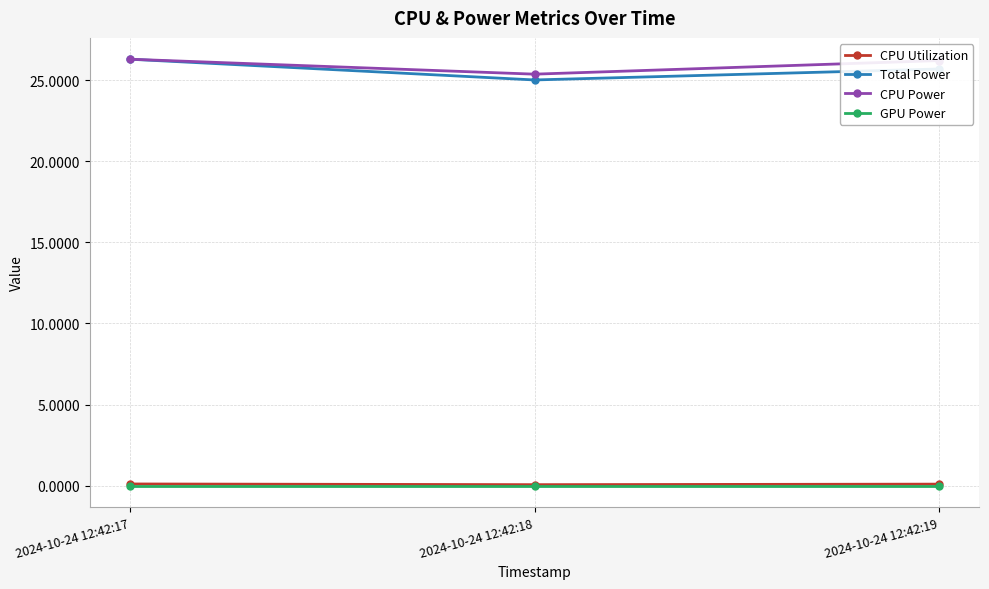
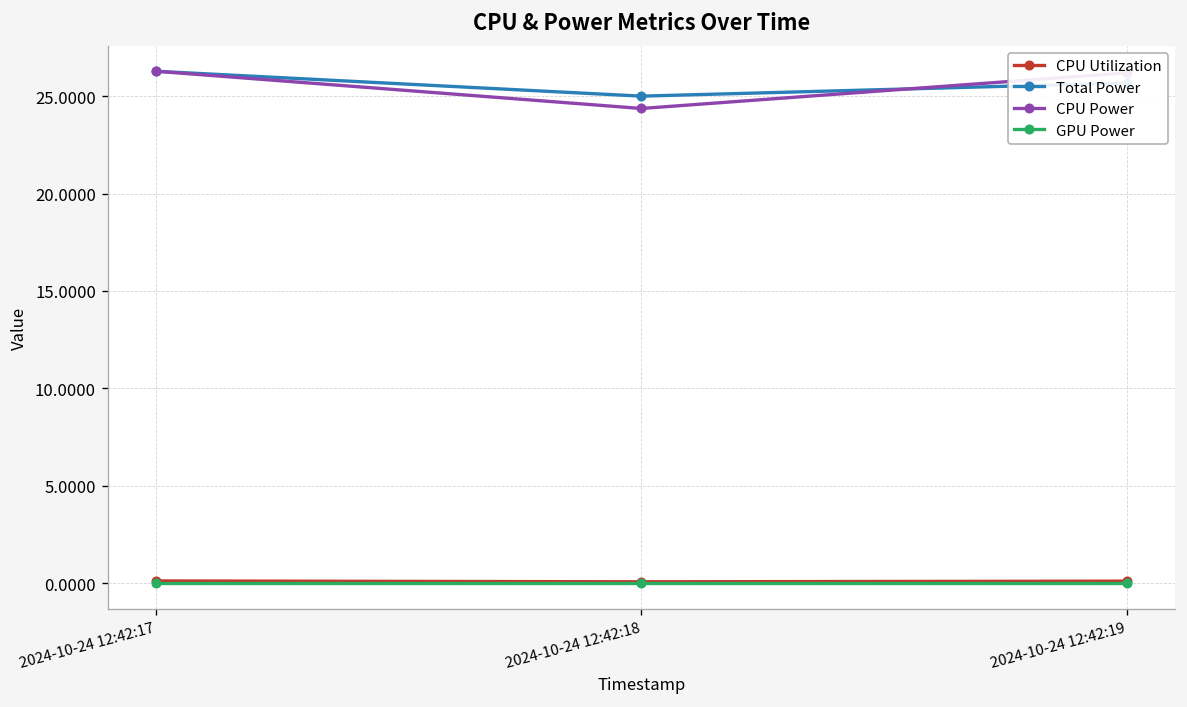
  {
    "Total Power": {
      "2024-10-24 12:42:18": 25.0
    },
    "CPU Power": {
-     "2024-10-24 12:42:18": 25.4
+     "2024-10-24 12:42:18": 24.4
    }
  }
